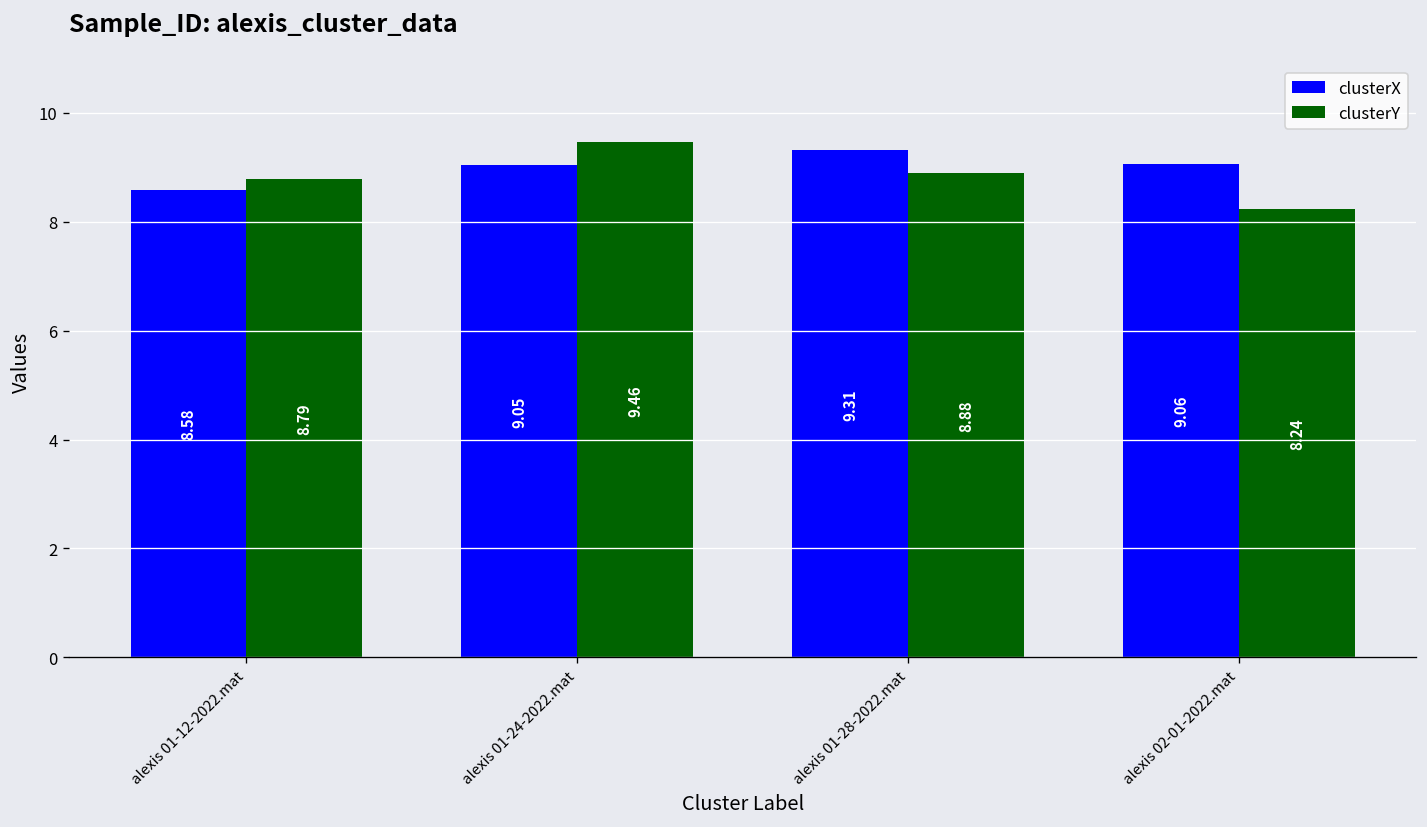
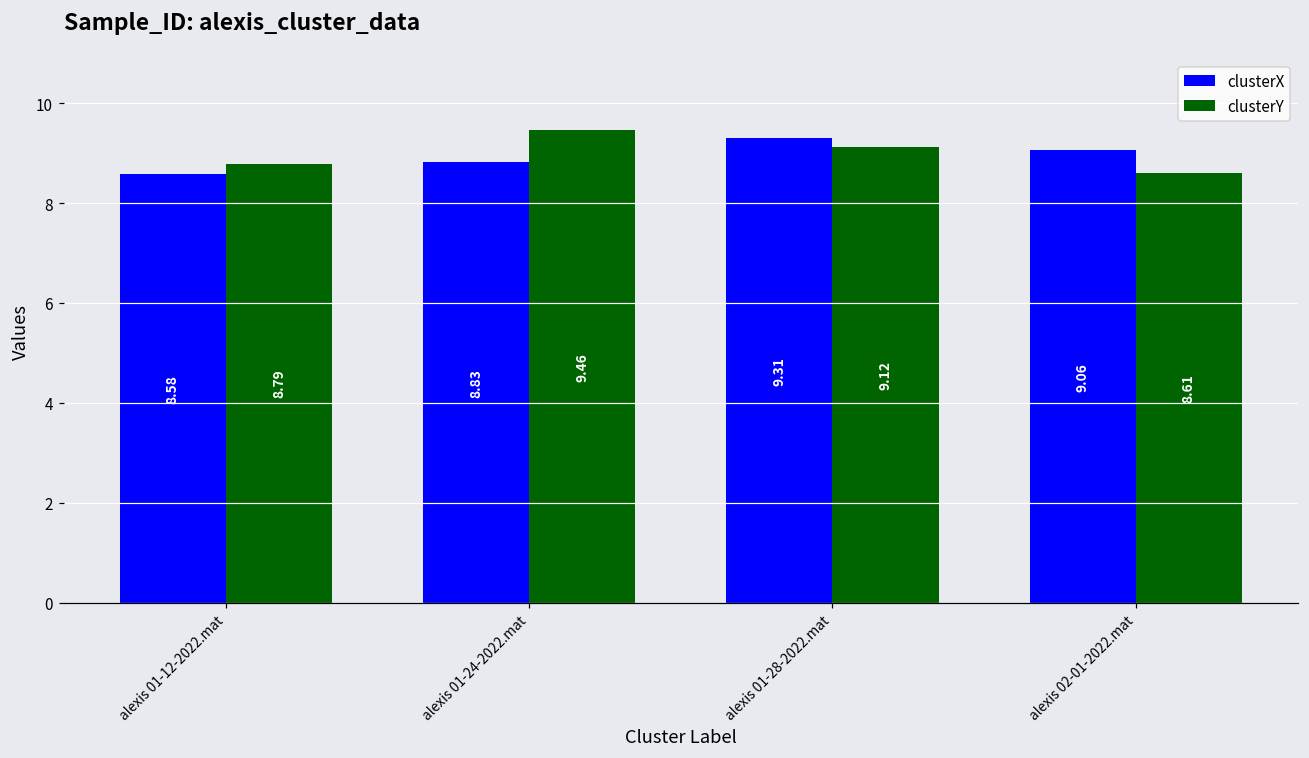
  {
    "clusterX": {
      "alexis 01-12-2022.mat": 8.58,
-     "alexis 01-24-2022.mat": 9.05,
+     "alexis 01-24-2022.mat": 8.83,
      "alexis 01-28-2022.mat": 9.31,
      "alexis 02-01-2022.mat": 9.06
    },
    "clusterY": {
      "alexis 01-12-2022.mat": 8.79,
      "alexis 01-24-2022.mat": 9.46,
-     "alexis 01-28-2022.mat": 8.88,
-     "alexis 02-01-2022.mat": 8.24
+     "alexis 01-28-2022.mat": 9.12,
+     "alexis 02-01-2022.mat": 8.61
    }
  }
